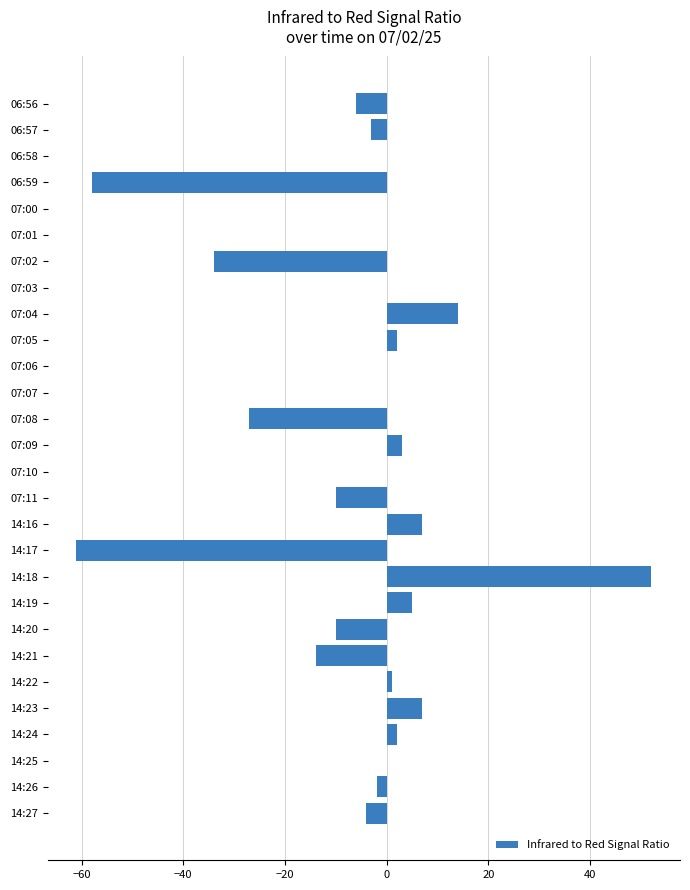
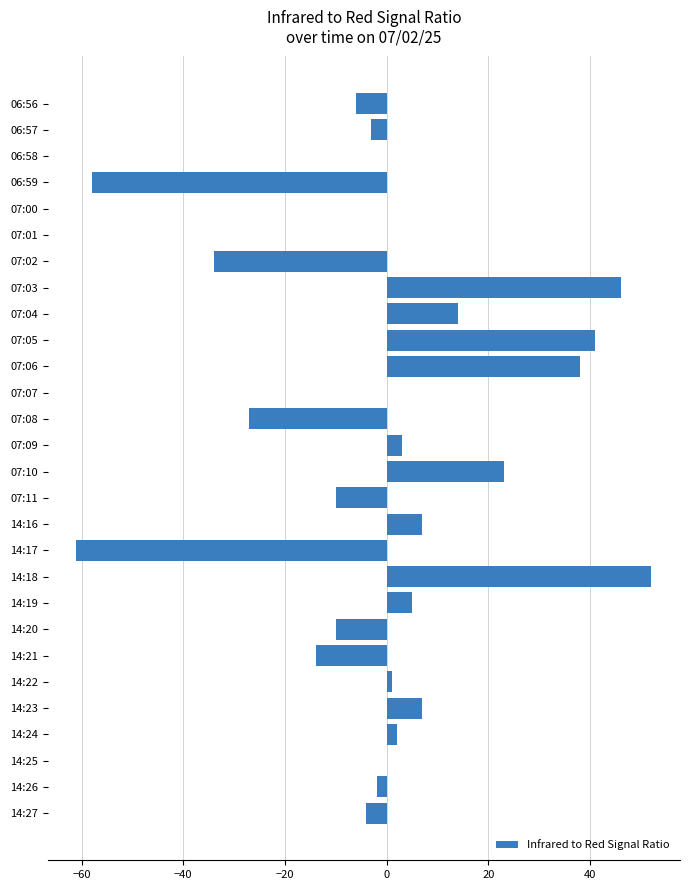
  {
    "06:56": -6,
    "06:57": -3,
    "06:58": 0,
    "06:59": -58,
    "07:00": 0,
    "07:01": 0,
    "07:02": -34,
-   "07:03": 0,
+   "07:03": 46,
    "07:04": 14,
-   "07:05": 2,
-   "07:06": 0,
+   "07:05": 41,
+   "07:06": 38,
    "07:07": 0,
    "07:08": -27,
    "07:09": 3,
-   "07:10": 0,
+   "07:10": 23,
    "07:11": -10,
    "14:16": 7,
    "14:17": -61,
    "14:18": 52,
    "14:19": 5,
    "14:20": -10,
    "14:21": -14,
    "14:22": 1,
    "14:23": 7,
    "14:24": 2,
    "14:25": 0,
    "14:26": -2,
    "14:27": -4
  }
